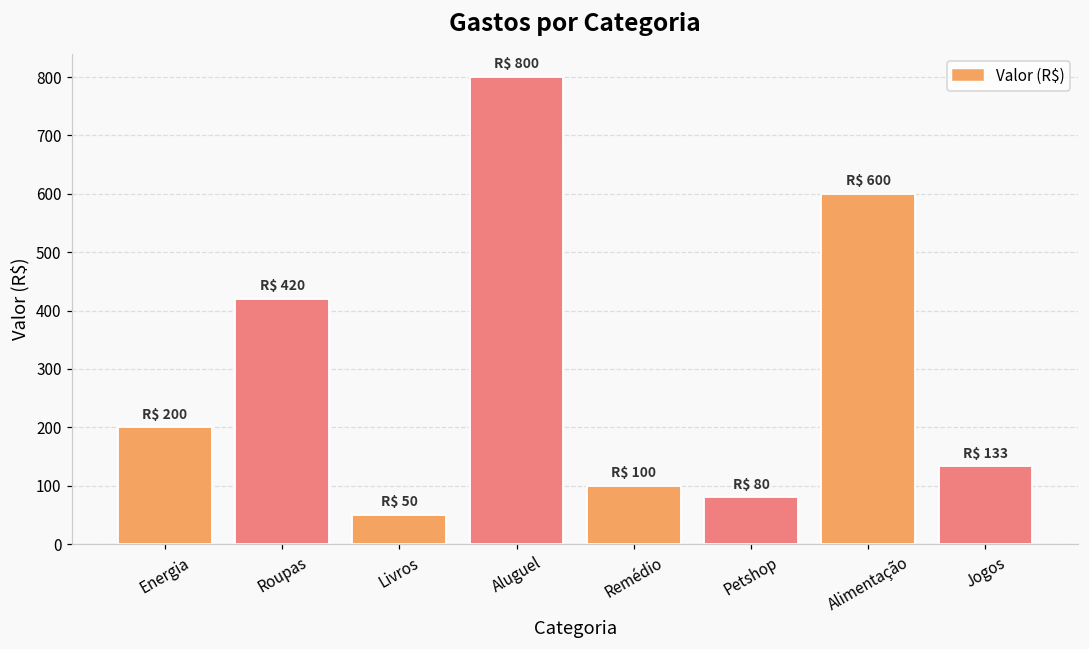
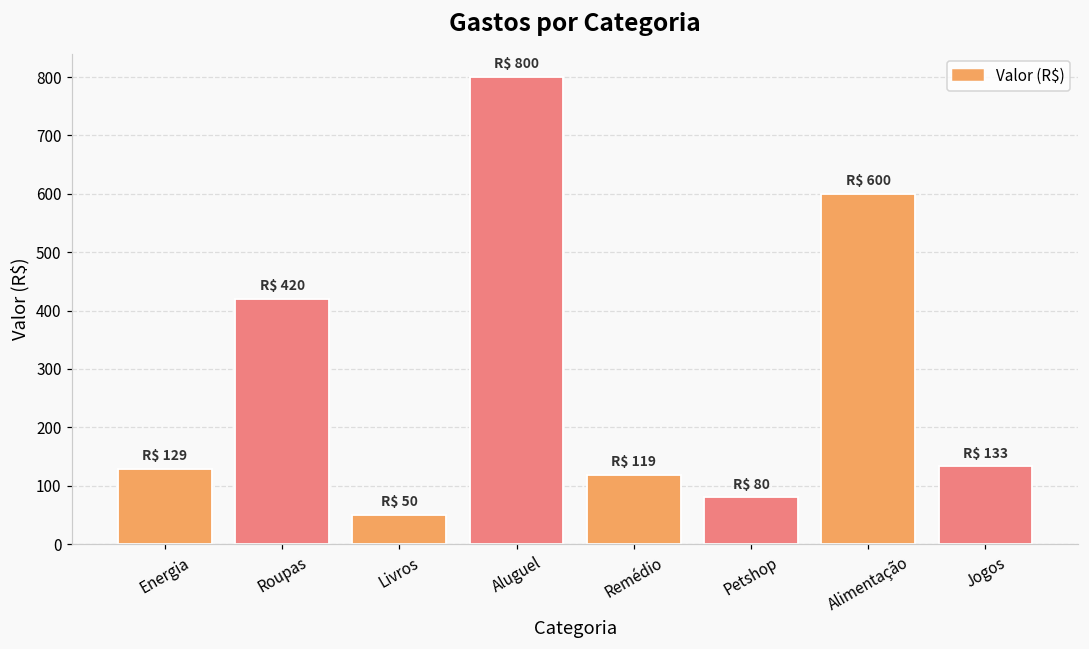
  {
-   "Energia": 200,
+   "Energia": 129,
    "Roupas": 420,
    "Livros": 50,
    "Aluguel": 800,
-   "Remédio": 100,
+   "Remédio": 119,
    "Petshop": 80,
    "Alimentação": 600,
    "Jogos": 133
  }
